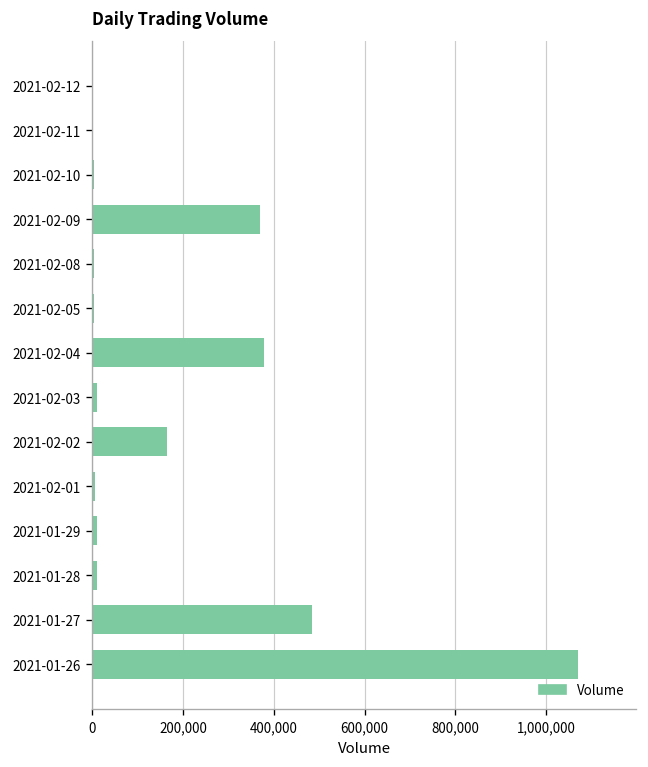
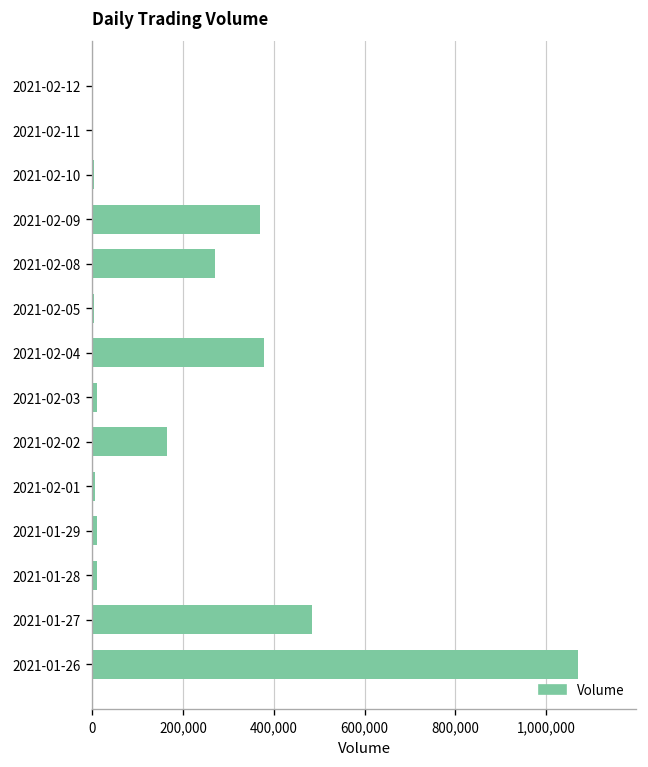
  {
    "2021-02-09": "370,000",
-   "2021-02-08": "0",
+   "2021-02-08": "270,000",
    "2021-02-04": "380,000",
    "2021-02-03": "10,000",
    "2021-02-02": "160,000",
    "2021-01-29": "10,000",
    "2021-01-28": "10,000",
    "2021-01-27": "480,000",
    "2021-01-26": "1,070,000"
  }
